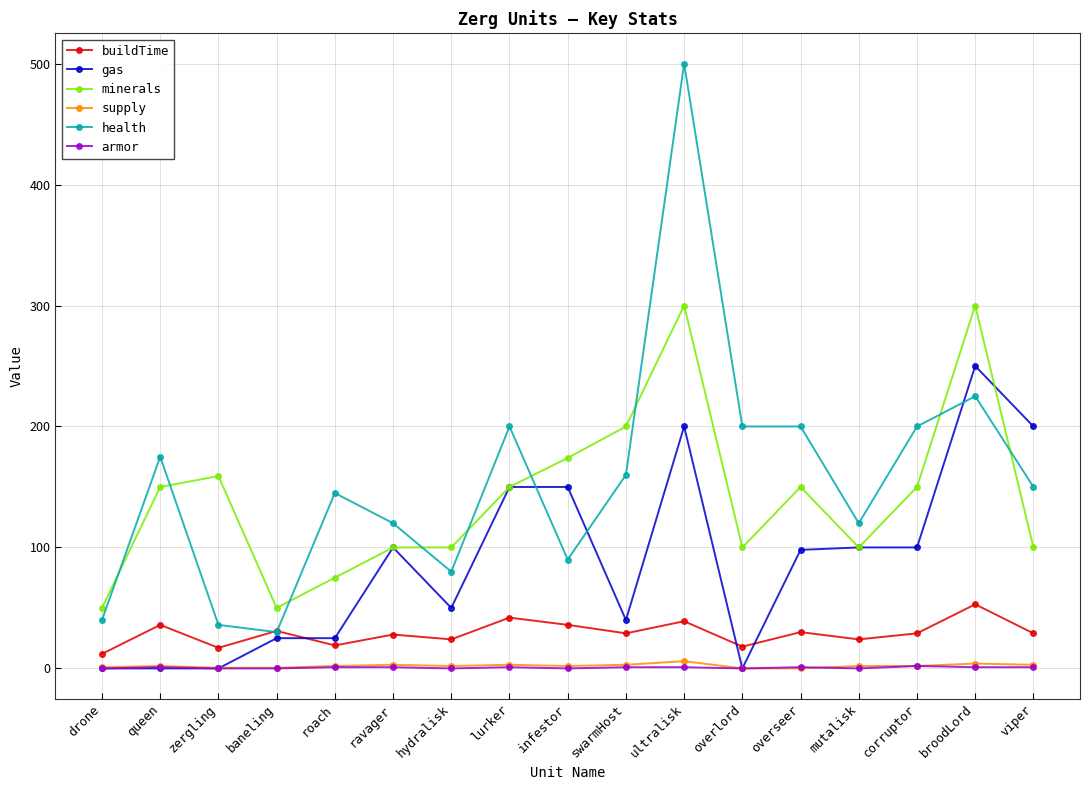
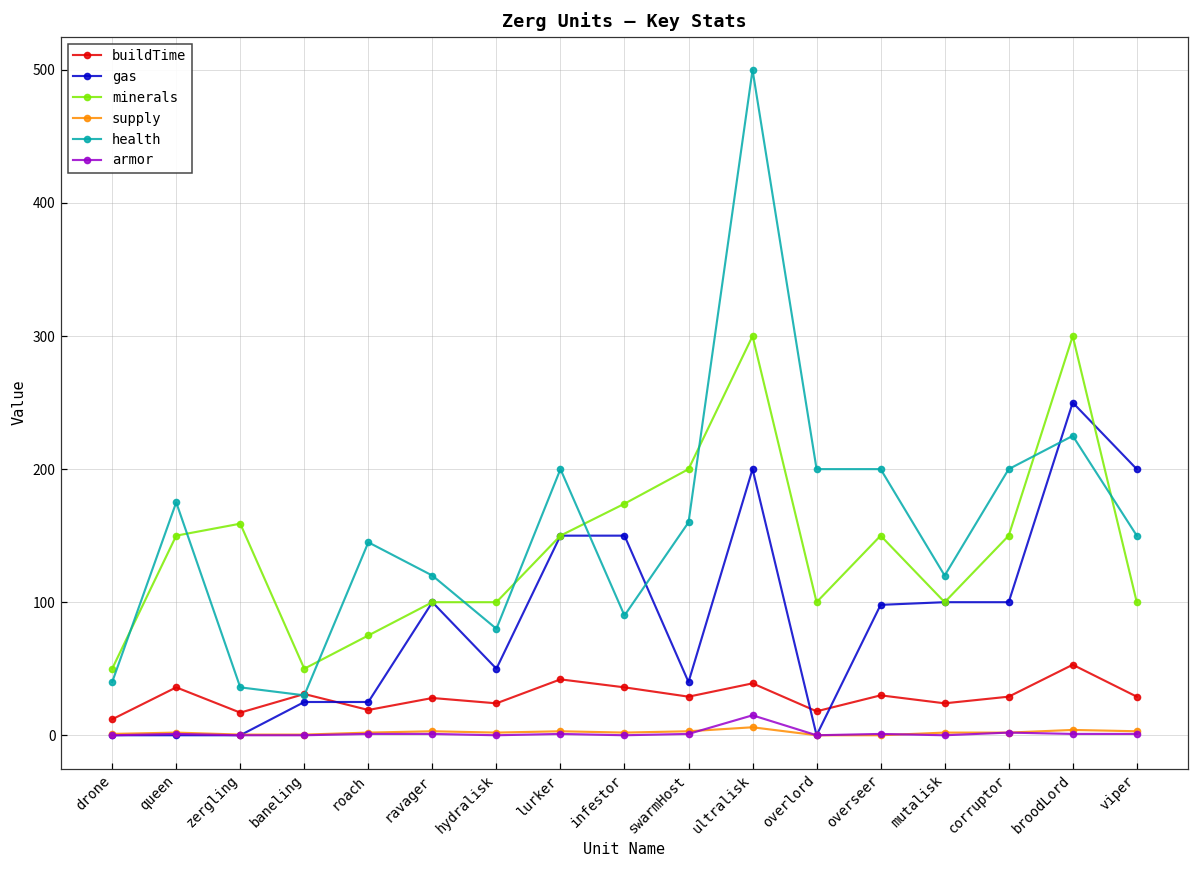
  {
    "buildTime": {
      "drone": 12,
      "queen": 36,
      "zergling": 17,
      "roach": 19,
      "ravager": 28,
      "hydralisk": 24,
      "lurker": 42,
      "infestor": 36,
      "swarmHost": 29,
      "ultralisk": 39,
      "overlord": 18,
      "overseer": 30,
      "mutalisk": 24,
      "corruptor": 29,
      "broodLord": 53,
      "viper": 29
    },
    "gas": {
      "baneling": 25,
      "roach": 25,
      "hydralisk": 50,
      "infestor": 150,
      "swarmHost": 40,
      "ultralisk": 200,
      "overseer": 98,
      "corruptor": 100,
      "broodLord": 250,
      "viper": 200
    },
    "minerals": {
      "drone": 50,
      "queen": 150,
      "zergling": 159,
      "baneling": 50,
      "roach": 75,
      "hydralisk": 100,
      "infestor": 174,
      "swarmHost": 200,
      "ultralisk": 300,
      "overlord": 100,
      "overseer": 150,
      "corruptor": 150,
      "broodLord": 300,
      "viper": 100
    },
    "supply": {
      "ultralisk": 6,
      "broodLord": 4
    },
    "health": {
      "drone": 40,
      "queen": 175,
      "zergling": 36,
      "roach": 145,
      "ravager": 120,
      "hydralisk": 80,
      "lurker": 200,
      "infestor": 90,
      "swarmHost": 160,
      "ultralisk": 500,
      "overlord": 200,
      "overseer": 200,
      "mutalisk": 120,
      "corruptor": 200,
      "broodLord": 225,
      "viper": 150
    },
    "armor": {
-     "ultralisk": 1,
+     "ultralisk": 15,
      "broodLord": 1
    }
  }
